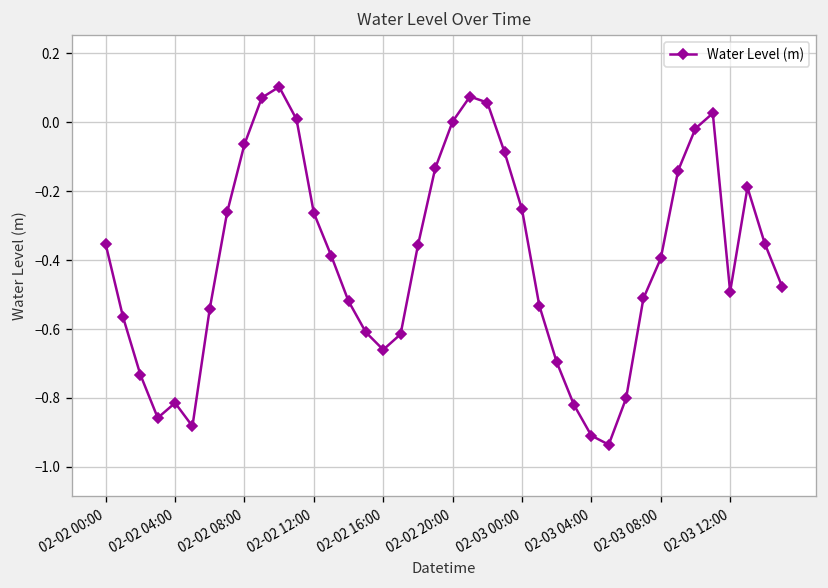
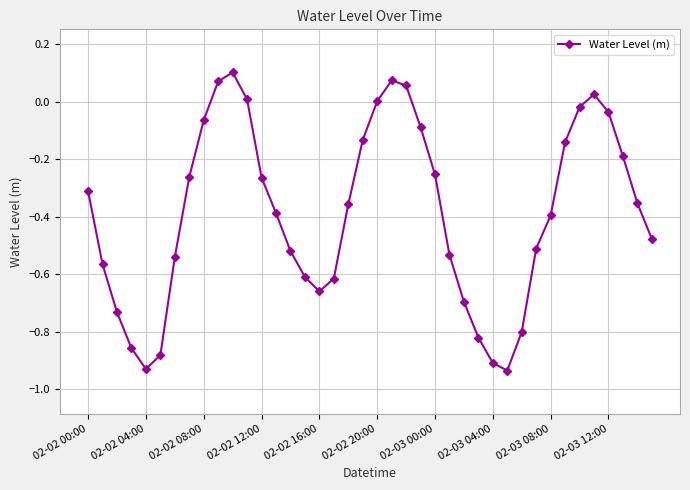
  {
-   "02-02 00:00": -0.35,
-   "02-02 04:00": -0.81,
+   "02-02 00:00": -0.31,
+   "02-02 04:00": -0.93,
    "02-02 08:00": -0.06,
    "02-02 12:00": -0.26,
    "02-02 16:00": -0.66,
    "02-02 20:00": 0.00,
    "02-03 00:00": -0.25,
    "02-03 04:00": -0.91,
    "02-03 08:00": -0.40,
-   "02-03 12:00": -0.49
+   "02-03 12:00": -0.04
  }
